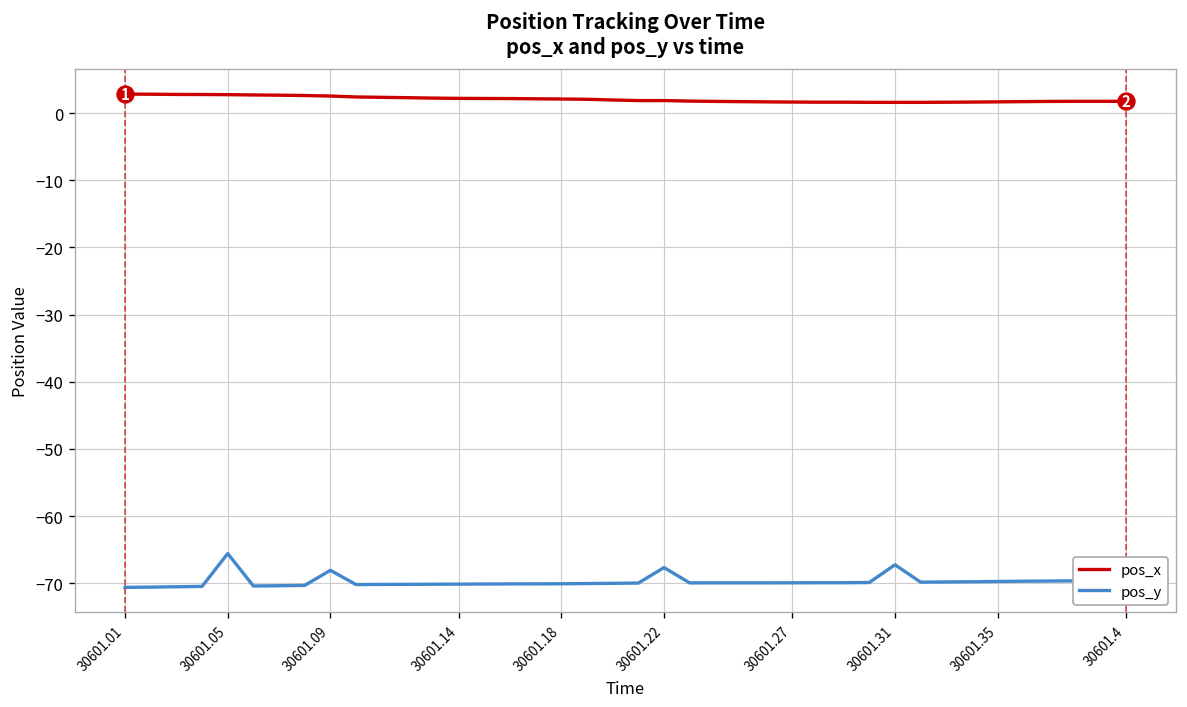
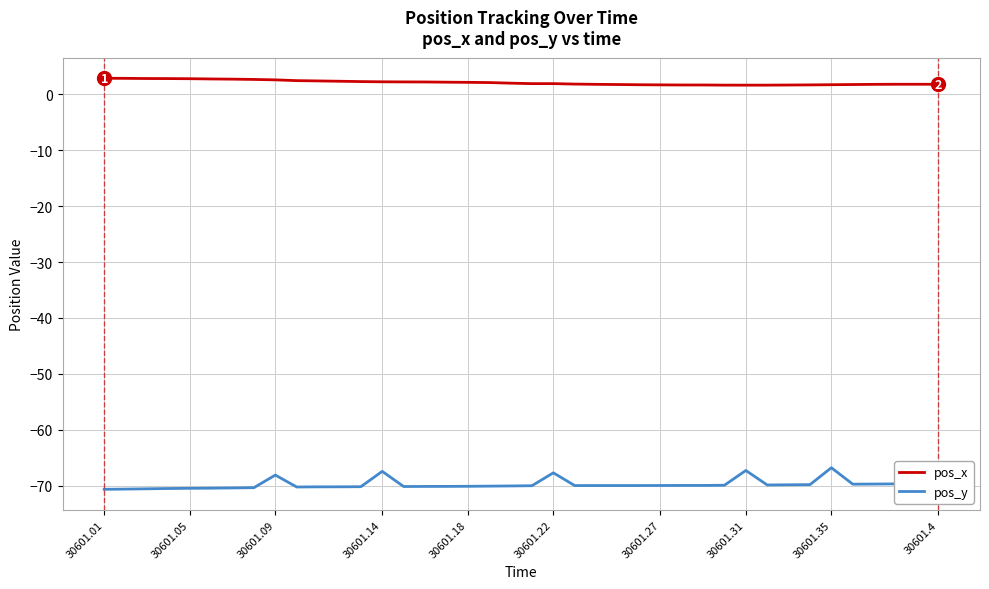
  {
    "pos_y": {
      "30601.01": -71,
-     "30601.05": -66,
+     "30601.05": -70,
      "30601.09": -68,
-     "30601.14": -70,
+     "30601.14": -67,
      "30601.18": -70,
      "30601.22": -68,
      "30601.27": -70,
      "30601.31": -67,
-     "30601.35": -70
+     "30601.35": -67
    }
  }
